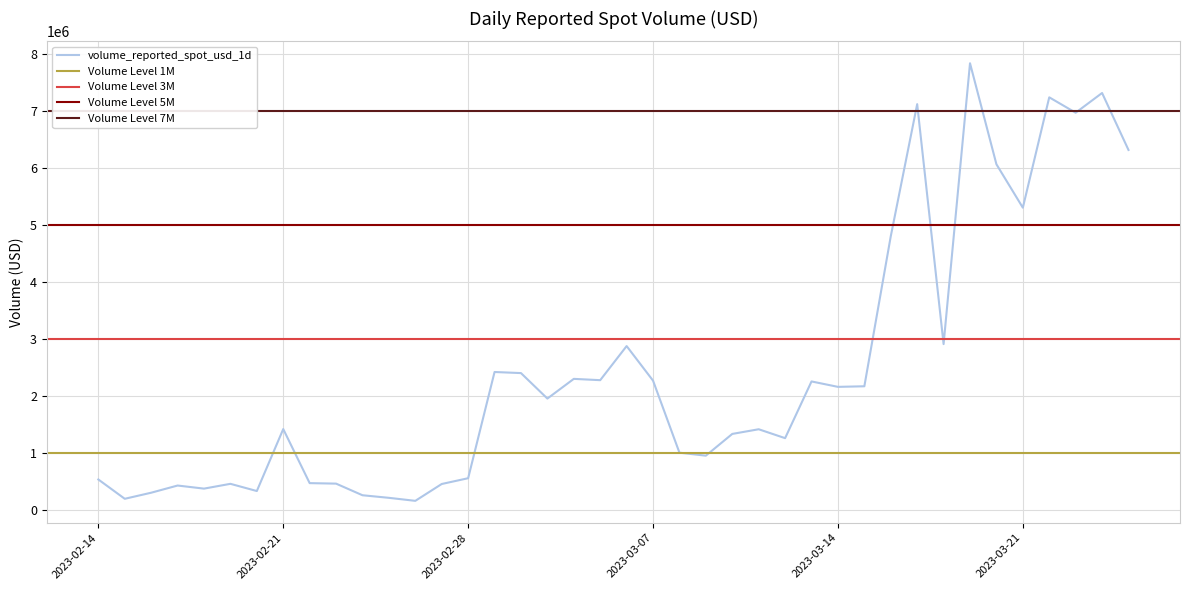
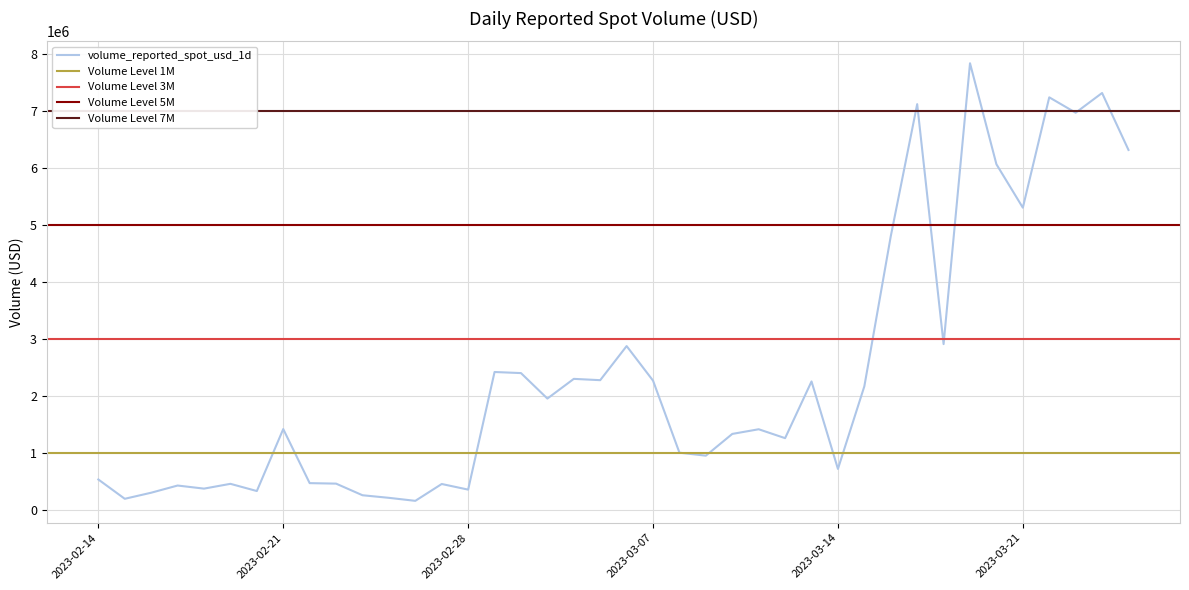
  {
    "2023-02-14": 500000,
    "2023-02-21": 1400000,
-   "2023-02-28": 600000,
+   "2023-02-28": 300000,
    "2023-03-07": 2300000,
-   "2023-03-14": 2200000,
+   "2023-03-14": 700000,
    "2023-03-21": 5300000
  }
